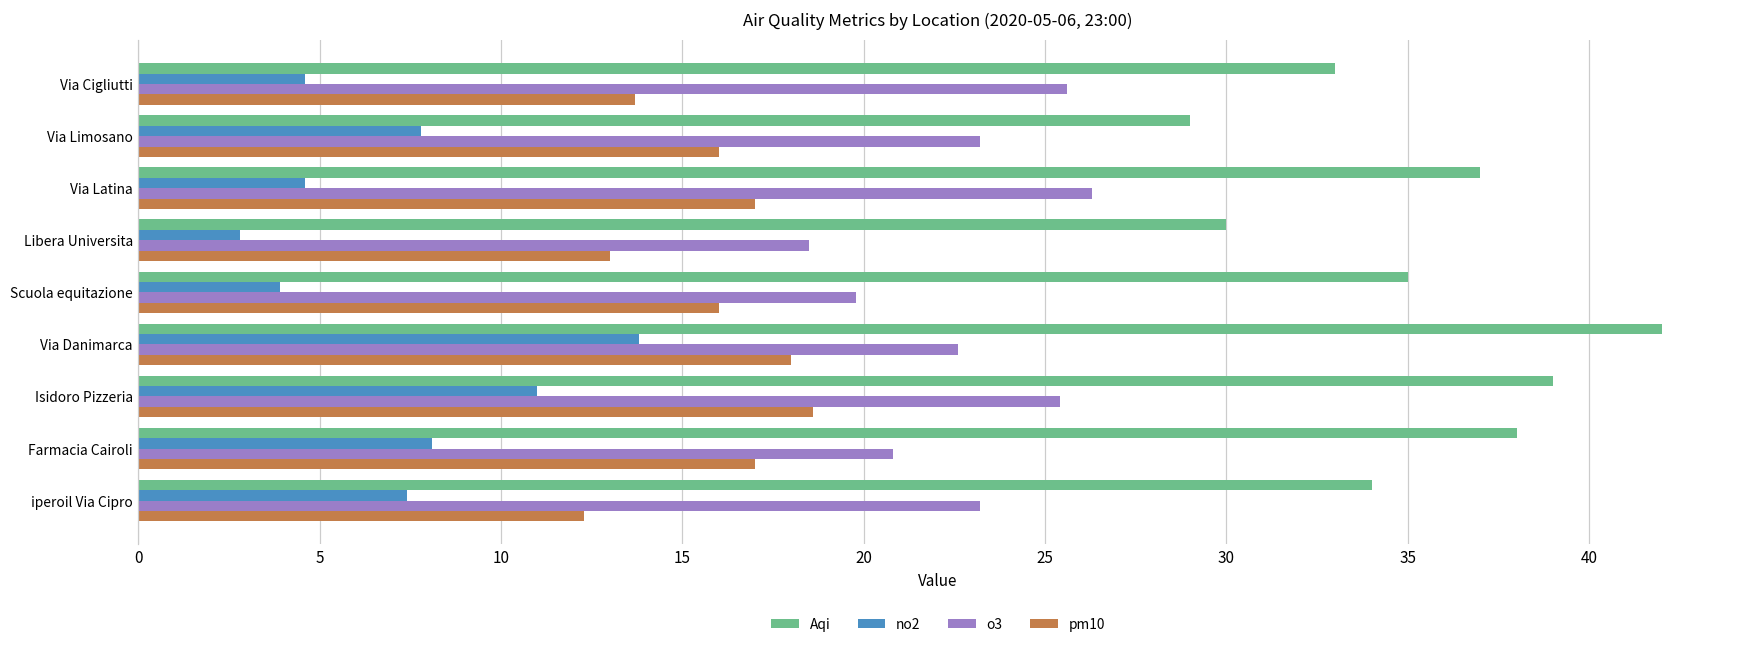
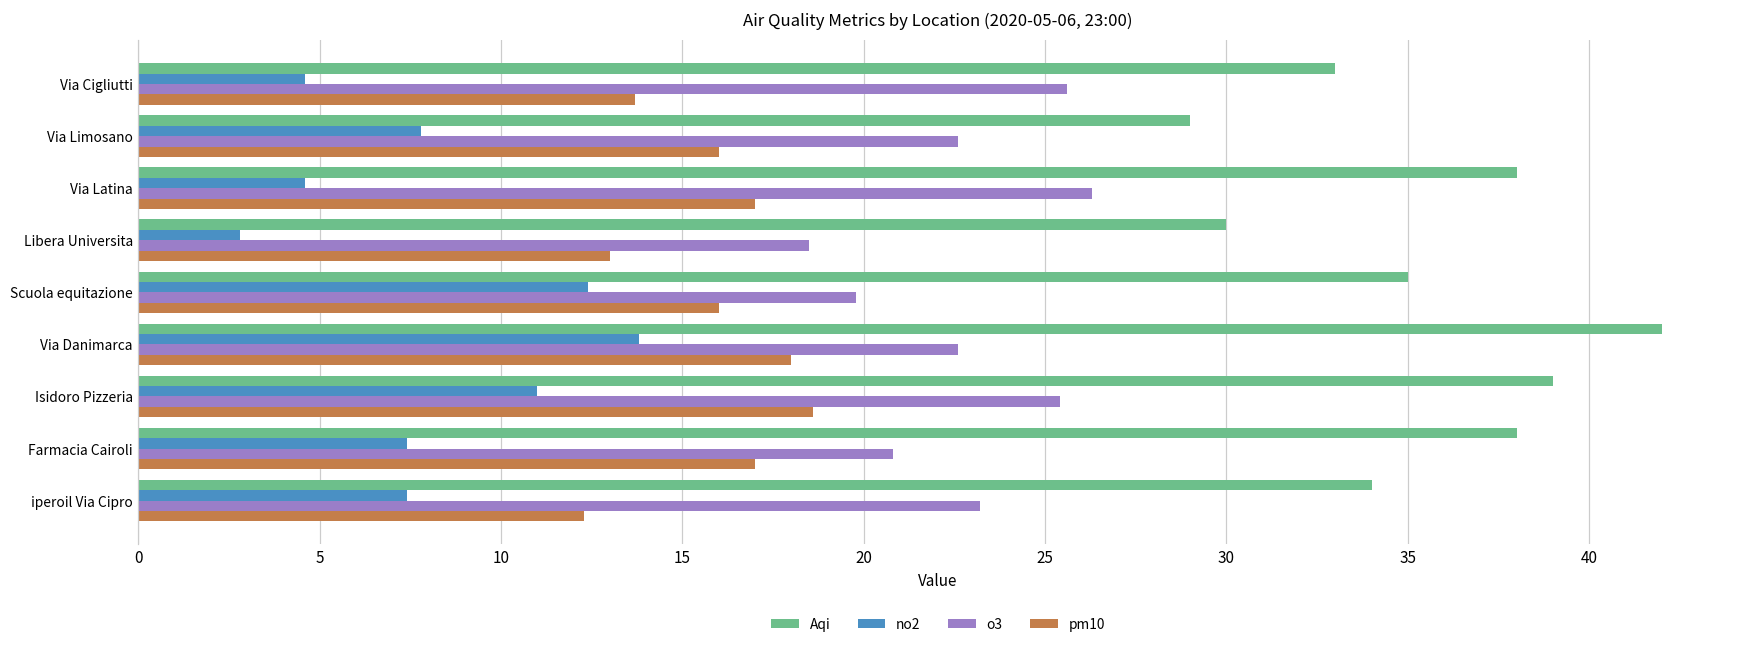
  {
    "Aqi": {
      "Via Cigliutti": 33,
      "Via Limosano": 29,
-     "Via Latina": 37,
+     "Via Latina": 38,
      "Libera Universita": 30,
      "Scuola equitazione": 35,
      "Via Danimarca": 42,
      "Isidoro Pizzeria": 39,
      "Farmacia Cairoli": 38,
      "iperoil Via Cipro": 34
    },
    "no2": {
      "Via Cigliutti": 4.6,
      "Via Limosano": 7.8,
      "Via Latina": 4.6,
      "Libera Universita": 2.8,
-     "Scuola equitazione": 3.9,
+     "Scuola equitazione": 12.4,
      "Via Danimarca": 13.8,
      "Isidoro Pizzeria": 11.0,
-     "Farmacia Cairoli": 8.1,
+     "Farmacia Cairoli": 7.4,
      "iperoil Via Cipro": 7.4
    },
    "o3": {
      "Via Cigliutti": 25.6,
-     "Via Limosano": 23.2,
+     "Via Limosano": 22.6,
      "Via Latina": 26.3,
      "Libera Universita": 18.5,
      "Scuola equitazione": 19.8,
      "Via Danimarca": 22.6,
      "Isidoro Pizzeria": 25.4,
      "Farmacia Cairoli": 20.8,
      "iperoil Via Cipro": 23.2
    },
    "pm10": {
      "Via Cigliutti": 13.7,
      "Via Limosano": 16.0,
      "Via Latina": 17.0,
      "Libera Universita": 13.0,
      "Scuola equitazione": 16.0,
      "Via Danimarca": 18.0,
      "Isidoro Pizzeria": 18.6,
      "Farmacia Cairoli": 17.0,
      "iperoil Via Cipro": 12.3
    }
  }
